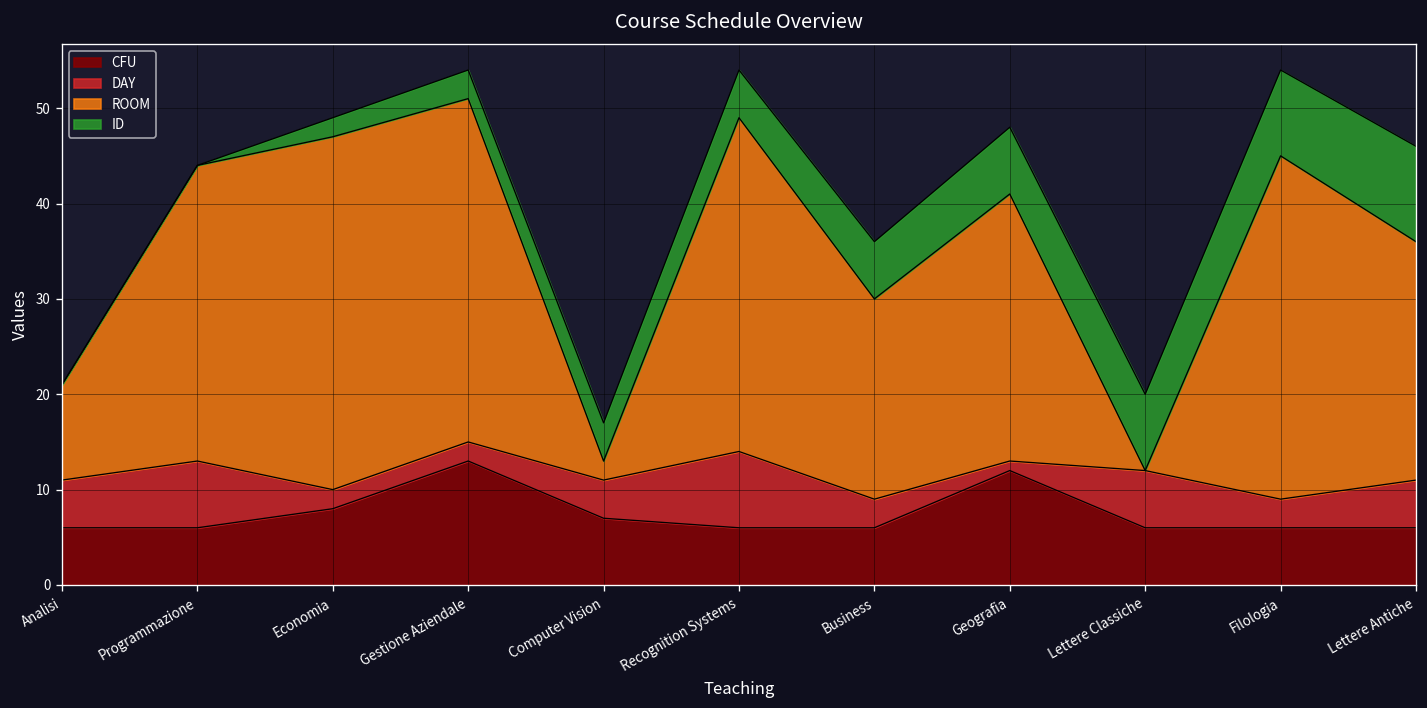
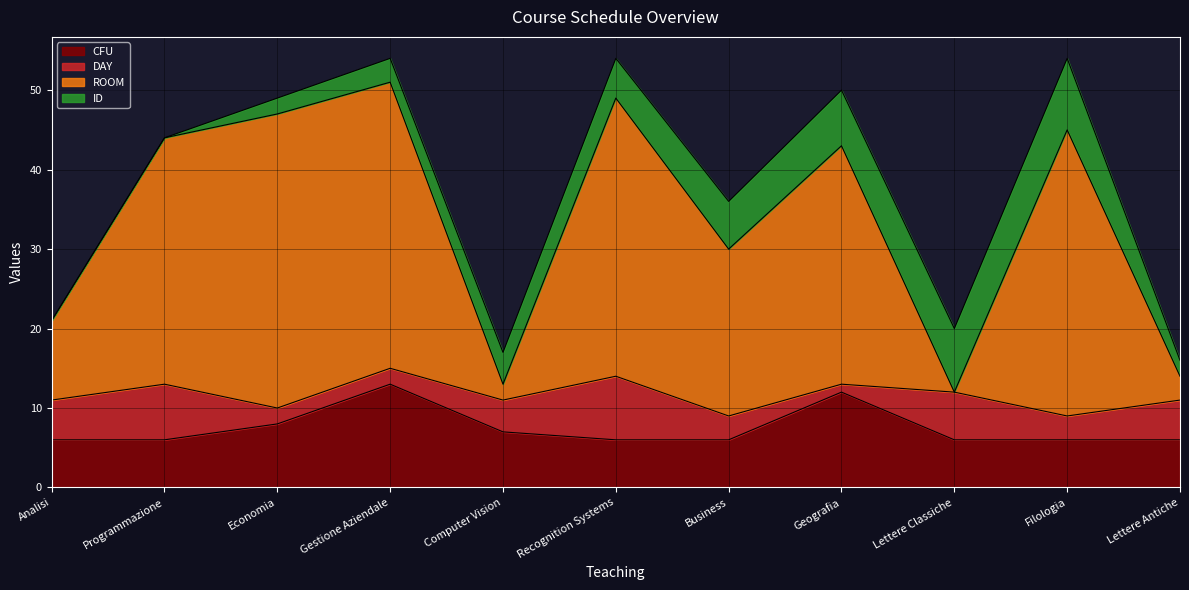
  {
    "CFU": {
      "Analisi": 6,
      "Programmazione": 6,
      "Economia": 8,
      "Gestione Aziendale": 13,
      "Computer Vision": 7,
      "Recognition Systems": 6,
      "Business": 6,
      "Geografia": 12,
      "Lettere Classiche": 6,
      "Filologia": 6,
      "Lettere Antiche": 6
    },
    "DAY": {
      "Analisi": 5,
      "Programmazione": 7,
      "Economia": 2,
      "Gestione Aziendale": 2,
      "Computer Vision": 4,
      "Recognition Systems": 8,
      "Business": 3,
      "Geografia": 1,
      "Filologia": 3,
      "Lettere Antiche": 5
    },
    "ROOM": {
      "Economia": 37,
      "Gestione Aziendale": 36,
      "Computer Vision": 2,
      "Recognition Systems": 35,
      "Business": 21,
-     "Geografia": 28,
+     "Geografia": 30,
      "Filologia": 36,
-     "Lettere Antiche": 25
+     "Lettere Antiche": 3
    },
    "ID": {
      "Economia": 2,
      "Gestione Aziendale": 3,
      "Computer Vision": 4,
      "Recognition Systems": 5,
      "Business": 6,
      "Geografia": 7,
      "Lettere Classiche": 8,
      "Filologia": 9,
-     "Lettere Antiche": 10
+     "Lettere Antiche": 2
    }
  }
